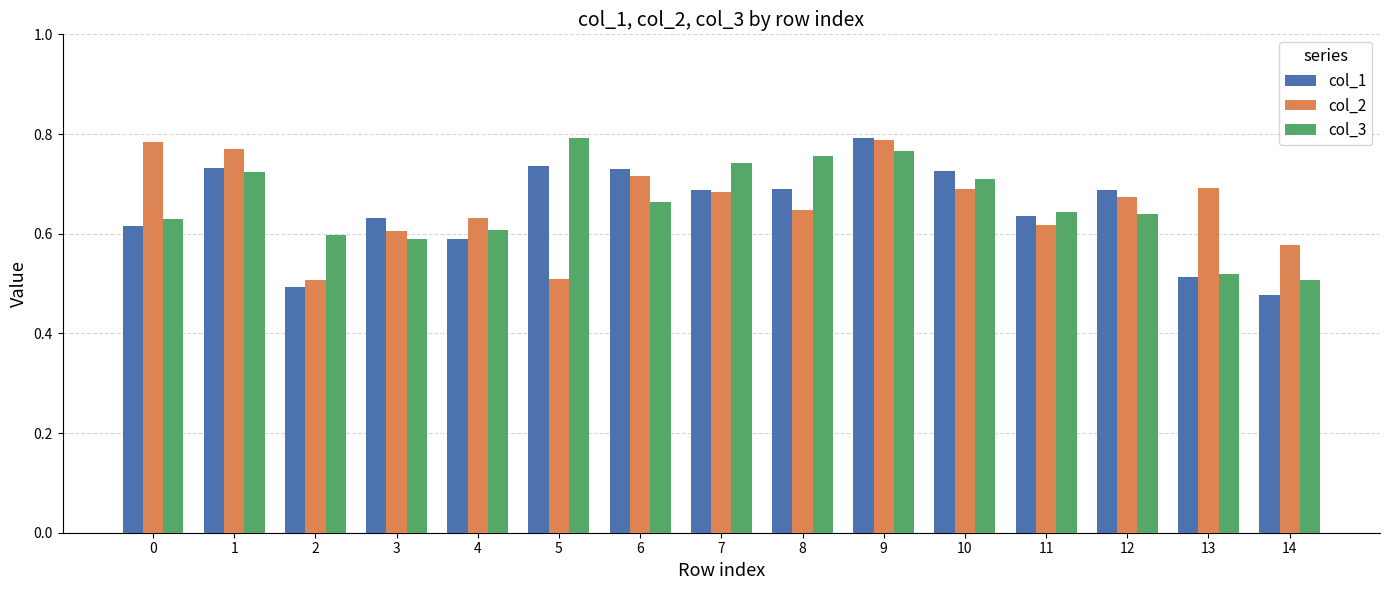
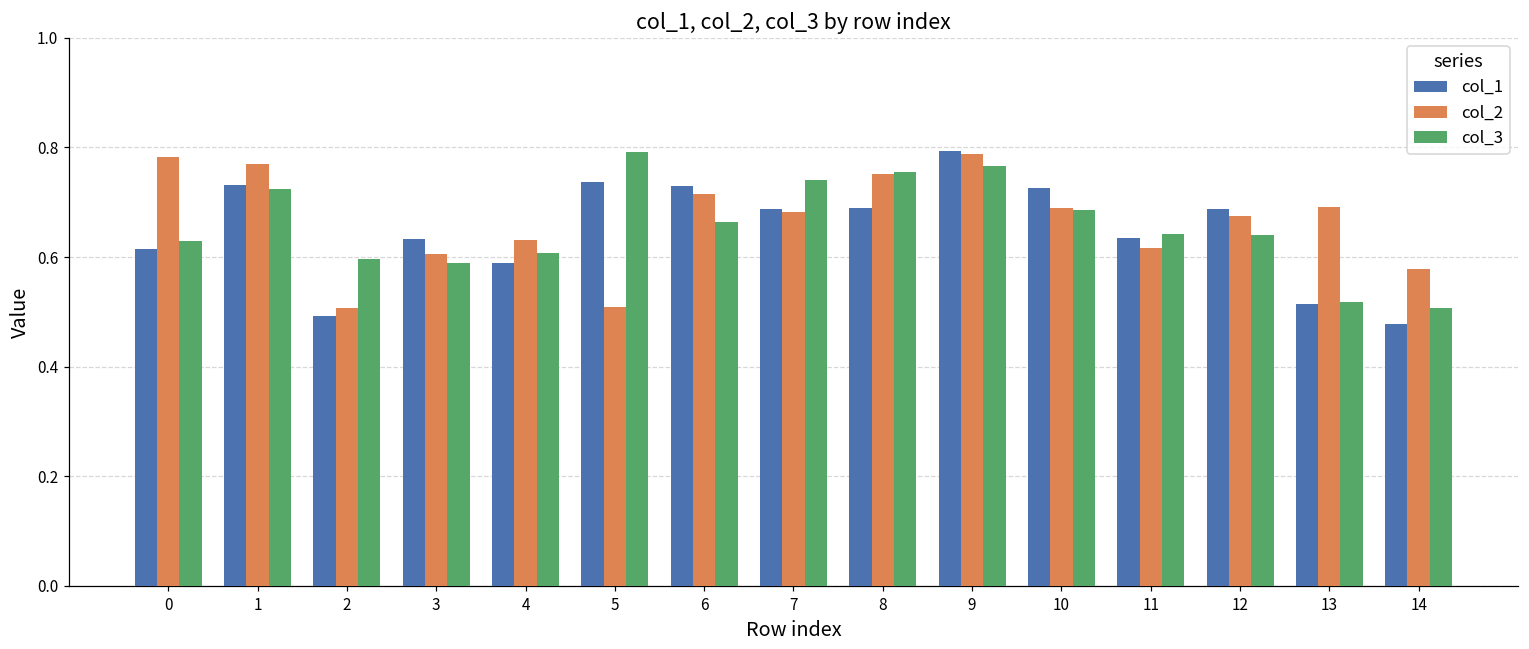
  {
    "col_1": {
      "0": 0.62,
      "1": 0.73,
      "2": 0.49,
      "3": 0.63,
      "4": 0.59,
      "5": 0.74,
      "6": 0.73,
      "7": 0.69,
      "8": 0.69,
      "9": 0.79,
      "10": 0.73,
      "11": 0.63,
      "12": 0.69,
      "13": 0.51,
      "14": 0.48
    },
    "col_2": {
      "0": 0.78,
      "1": 0.77,
      "2": 0.51,
      "3": 0.61,
      "4": 0.63,
      "5": 0.51,
      "6": 0.72,
      "7": 0.68,
-     "8": 0.65,
+     "8": 0.75,
      "9": 0.79,
      "10": 0.69,
      "11": 0.62,
      "12": 0.67,
      "13": 0.69,
      "14": 0.58
    },
    "col_3": {
      "0": 0.63,
      "1": 0.72,
      "2": 0.60,
      "3": 0.59,
      "4": 0.61,
      "5": 0.79,
      "6": 0.66,
      "7": 0.74,
      "8": 0.76,
      "9": 0.77,
-     "10": 0.71,
+     "10": 0.69,
      "11": 0.64,
      "12": 0.64,
      "13": 0.52,
      "14": 0.51
    }
  }
